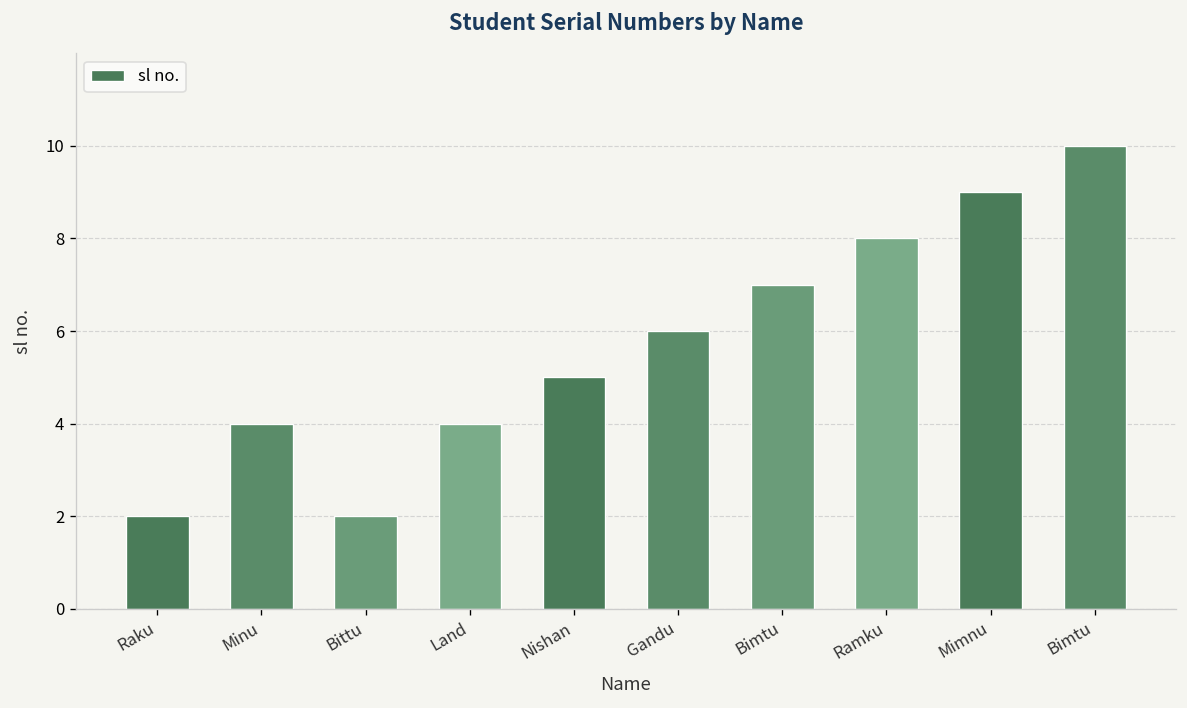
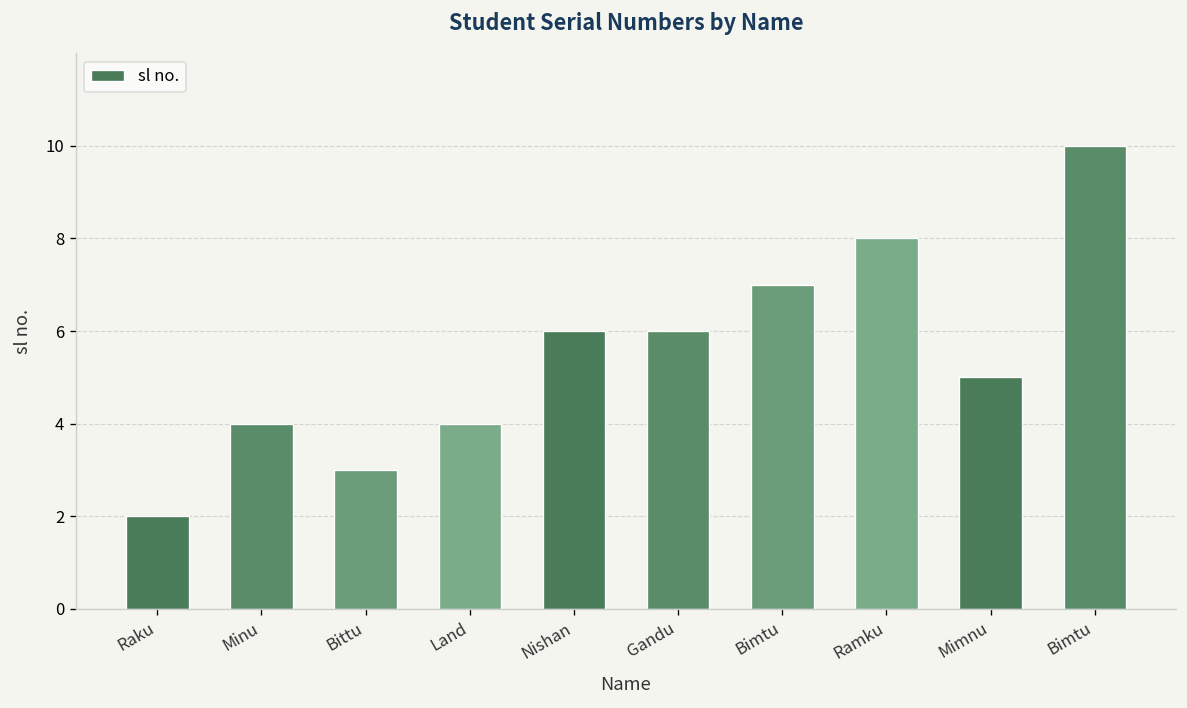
  {
    "Raku": 2,
    "Minu": 4,
-   "Bittu": 2,
+   "Bittu": 3,
    "Land": 4,
-   "Nishan": 5,
+   "Nishan": 6,
    "Gandu": 6,
    "Ramku": 8,
-   "Mimnu": 9
+   "Mimnu": 5
  }
